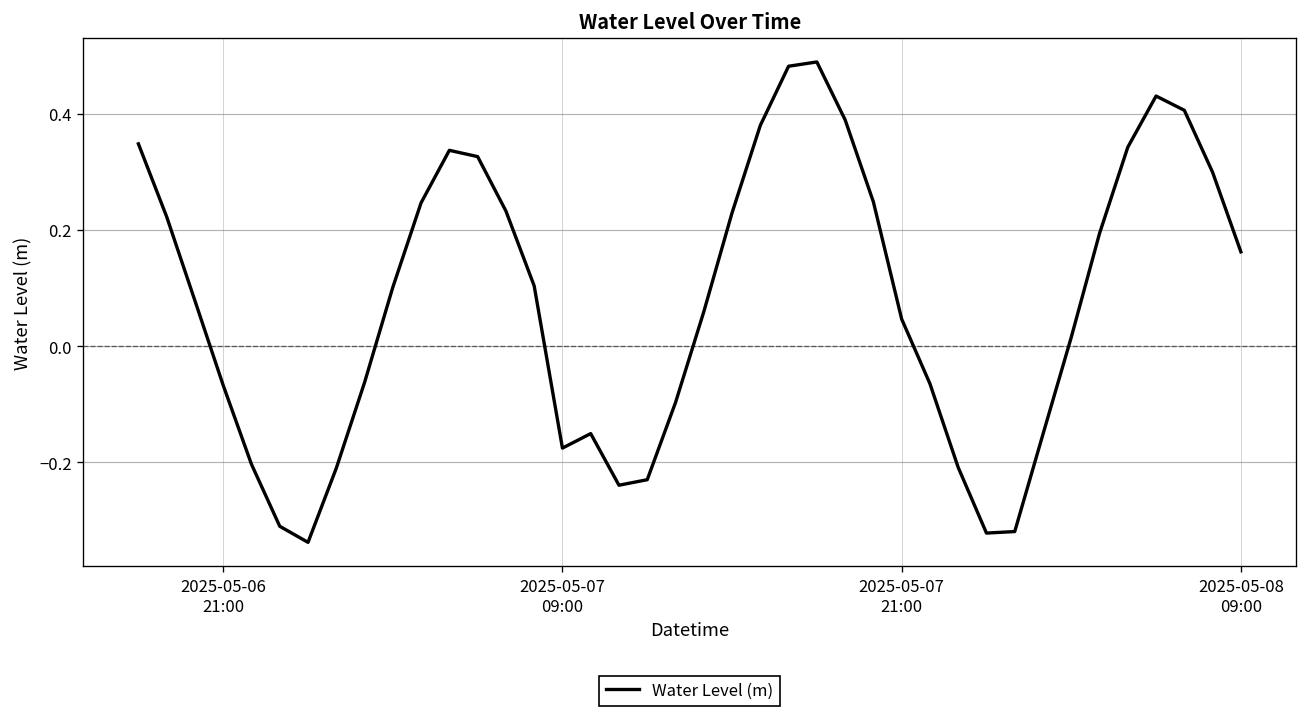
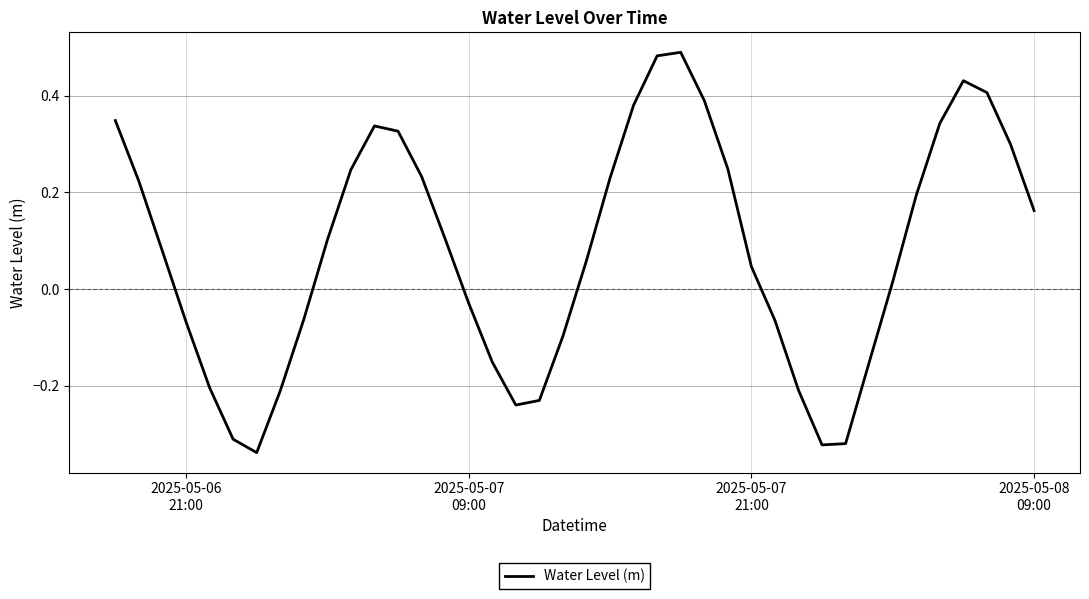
  {
    "2025-05-06 21:00": -0.07,
-   "2025-05-07 09:00": -0.18,
+   "2025-05-07 09:00": -0.03,
    "2025-05-07 21:00": 0.05,
    "2025-05-08 09:00": 0.16
  }
